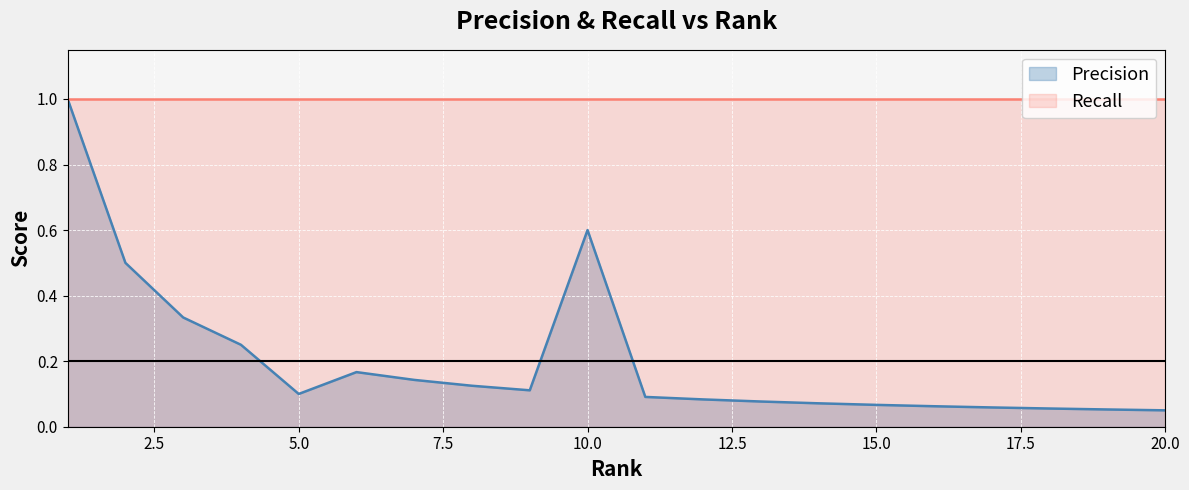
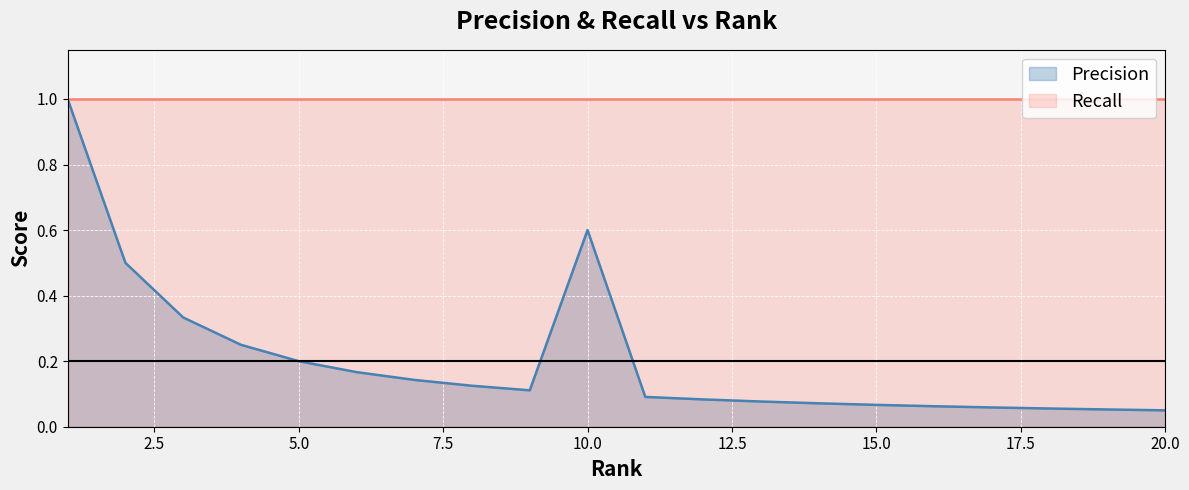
  {
    "Precision": {
-     "5.0": 0.1,
+     "5.0": 0.2,
      "10.0": 0.6,
      "15.0": 0.07,
      "20.0": 0.05
    },
    "Recall": {
      "5.0": 1.0,
      "10.0": 1.0,
      "15.0": 1.0,
      "20.0": 1.0
    }
  }
